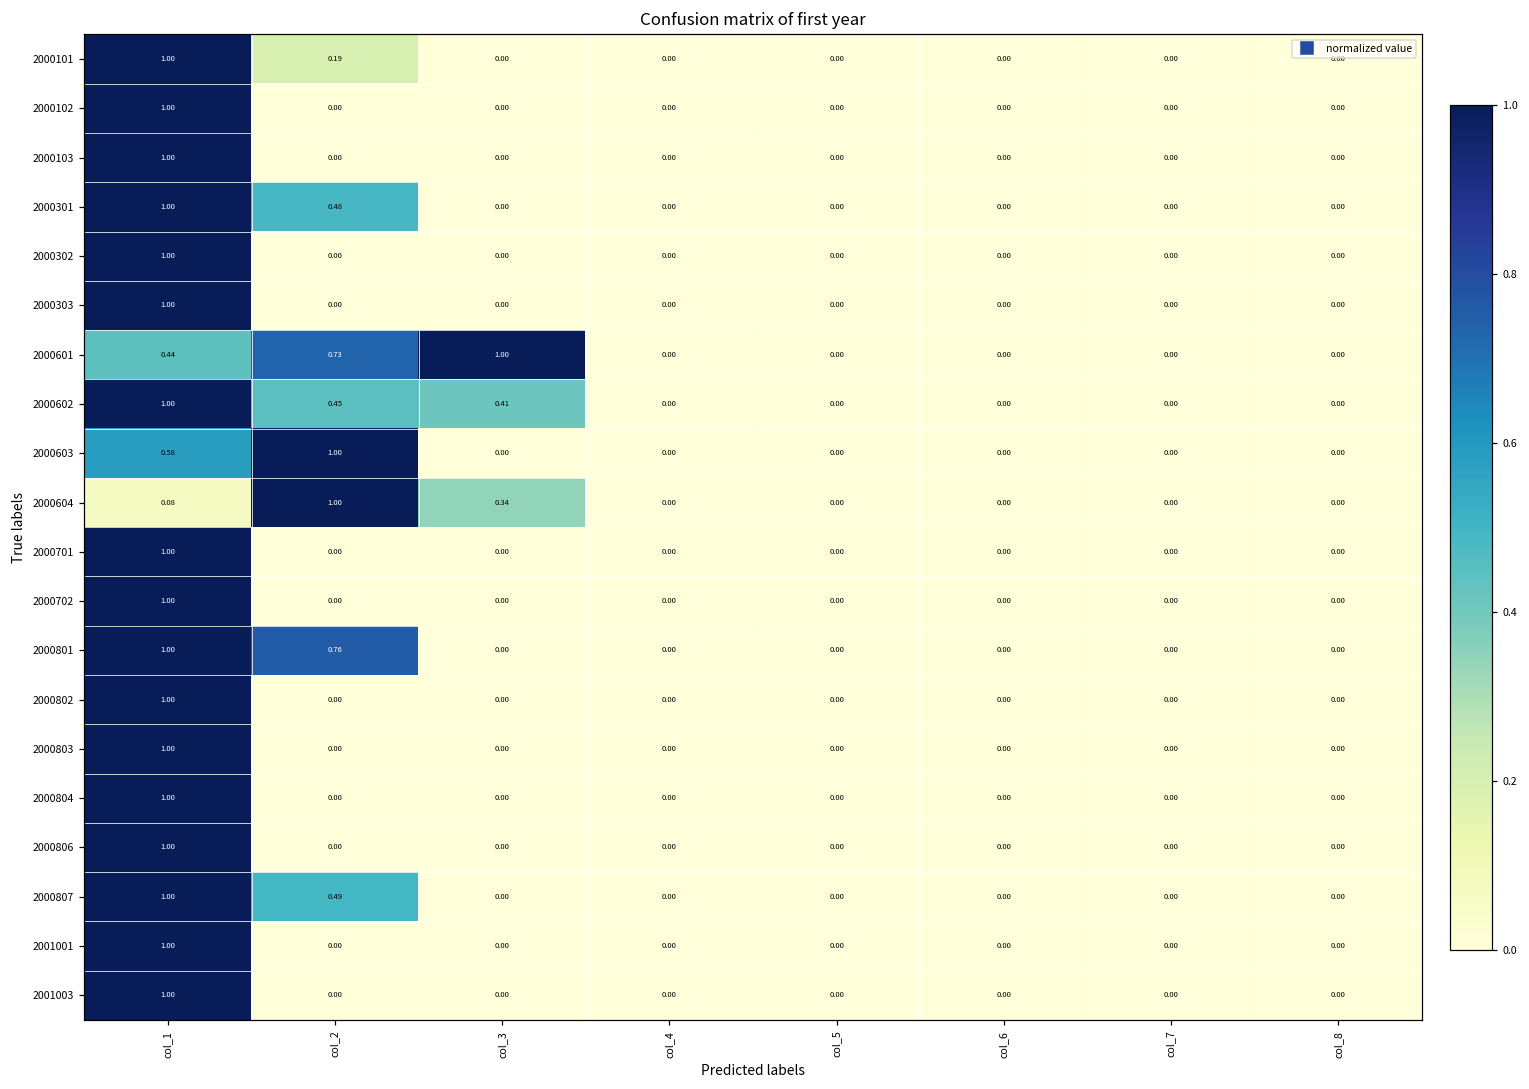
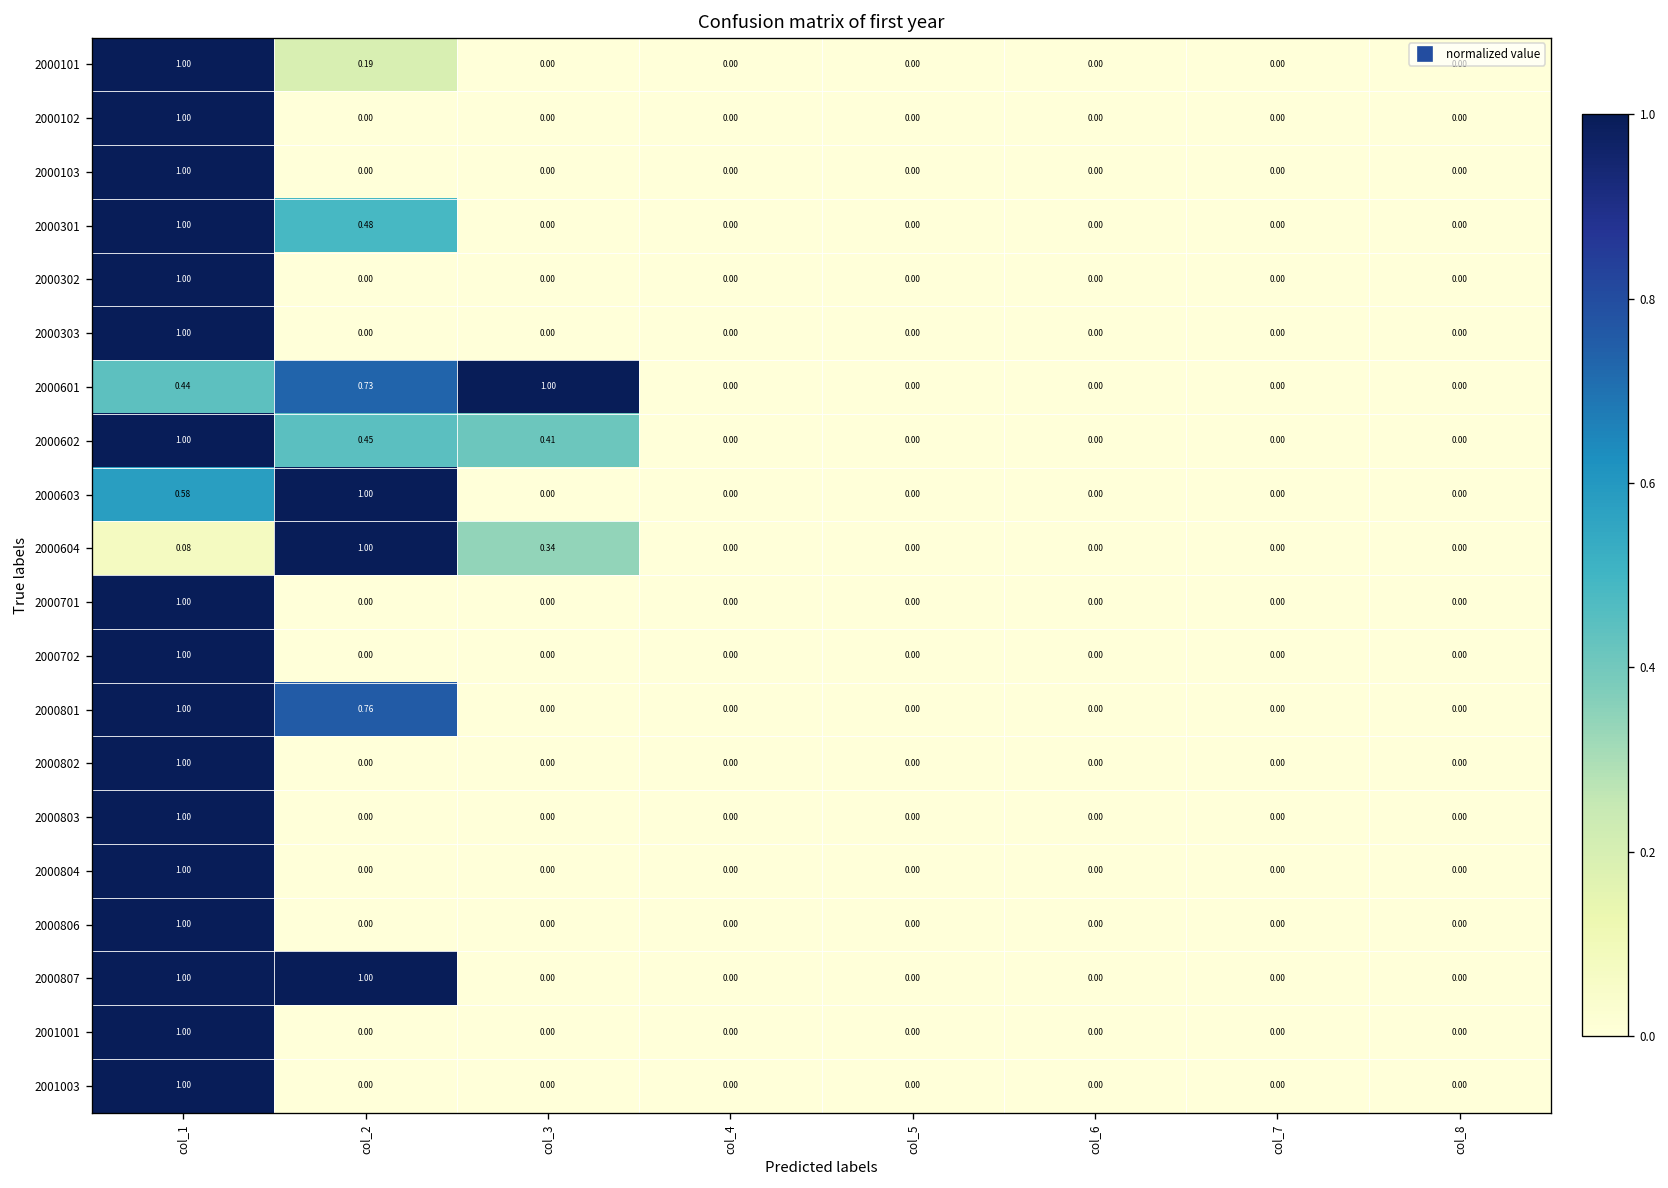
  {
    "2000101": {
      "col_1": 1.00,
      "col_2": 0.19,
      "col_3": 0.00,
      "col_4": 0.00,
      "col_5": 0.00,
      "col_6": 0.00,
      "col_7": 0.00
    },
    "2000102": {
      "col_1": 1.00,
      "col_2": 0.00,
      "col_3": 0.00,
      "col_4": 0.00,
      "col_5": 0.00,
      "col_6": 0.00,
      "col_7": 0.00,
      "col_8": 0.00
    },
    "2000103": {
      "col_1": 1.00,
      "col_2": 0.00,
      "col_3": 0.00,
      "col_4": 0.00,
      "col_5": 0.00,
      "col_6": 0.00,
      "col_7": 0.00,
      "col_8": 0.00
    },
    "2000301": {
      "col_1": 1.00,
      "col_2": 0.48,
      "col_3": 0.00,
      "col_4": 0.00,
      "col_5": 0.00,
      "col_6": 0.00,
      "col_7": 0.00,
      "col_8": 0.00
    },
    "2000302": {
      "col_1": 1.00,
      "col_2": 0.00,
      "col_3": 0.00,
      "col_4": 0.00,
      "col_5": 0.00,
      "col_6": 0.00,
      "col_7": 0.00,
      "col_8": 0.00
    },
    "2000303": {
      "col_1": 1.00,
      "col_2": 0.00,
      "col_3": 0.00,
      "col_4": 0.00,
      "col_5": 0.00,
      "col_6": 0.00,
      "col_7": 0.00,
      "col_8": 0.00
    },
    "2000601": {
      "col_1": 0.44,
      "col_2": 0.73,
      "col_3": 1.00,
      "col_4": 0.00,
      "col_5": 0.00,
      "col_6": 0.00,
      "col_7": 0.00,
      "col_8": 0.00
    },
    "2000602": {
      "col_1": 1.00,
      "col_2": 0.45,
      "col_3": 0.41,
      "col_4": 0.00,
      "col_5": 0.00,
      "col_6": 0.00,
      "col_7": 0.00,
      "col_8": 0.00
    },
    "2000603": {
      "col_1": 0.58,
      "col_2": 1.00,
      "col_3": 0.00,
      "col_4": 0.00,
      "col_5": 0.00,
      "col_6": 0.00,
      "col_7": 0.00,
      "col_8": 0.00
    },
    "2000604": {
      "col_1": 0.08,
      "col_2": 1.00,
      "col_3": 0.34,
      "col_4": 0.00,
      "col_5": 0.00,
      "col_6": 0.00,
      "col_7": 0.00,
      "col_8": 0.00
    },
    "2000701": {
      "col_1": 1.00,
      "col_2": 0.00,
      "col_3": 0.00,
      "col_4": 0.00,
      "col_5": 0.00,
      "col_6": 0.00,
      "col_7": 0.00,
      "col_8": 0.00
    },
    "2000702": {
      "col_1": 1.00,
      "col_2": 0.00,
      "col_3": 0.00,
      "col_4": 0.00,
      "col_5": 0.00,
      "col_6": 0.00,
      "col_7": 0.00,
      "col_8": 0.00
    },
    "2000801": {
      "col_1": 1.00,
      "col_2": 0.76,
      "col_3": 0.00,
      "col_4": 0.00,
      "col_5": 0.00,
      "col_6": 0.00,
      "col_7": 0.00,
      "col_8": 0.00
    },
    "2000802": {
      "col_1": 1.00,
      "col_2": 0.00,
      "col_3": 0.00,
      "col_4": 0.00,
      "col_5": 0.00,
      "col_6": 0.00,
      "col_7": 0.00,
      "col_8": 0.00
    },
    "2000803": {
      "col_1": 1.00,
      "col_2": 0.00,
      "col_3": 0.00,
      "col_4": 0.00,
      "col_5": 0.00,
      "col_6": 0.00,
      "col_7": 0.00,
      "col_8": 0.00
    },
    "2000804": {
      "col_1": 1.00,
      "col_2": 0.00,
      "col_3": 0.00,
      "col_4": 0.00,
      "col_5": 0.00,
      "col_6": 0.00,
      "col_7": 0.00,
      "col_8": 0.00
    },
    "2000806": {
      "col_1": 1.00,
      "col_2": 0.00,
      "col_3": 0.00,
      "col_4": 0.00,
      "col_5": 0.00,
      "col_6": 0.00,
      "col_7": 0.00,
      "col_8": 0.00
    },
    "2000807": {
      "col_1": 1.00,
-     "col_2": 0.49,
+     "col_2": 1.00,
      "col_3": 0.00,
      "col_4": 0.00,
      "col_5": 0.00,
      "col_6": 0.00,
      "col_7": 0.00,
      "col_8": 0.00
    },
    "2001001": {
      "col_1": 1.00,
      "col_2": 0.00,
      "col_3": 0.00,
      "col_4": 0.00,
      "col_5": 0.00,
      "col_6": 0.00,
      "col_7": 0.00,
      "col_8": 0.00
    },
    "2001003": {
      "col_1": 1.00,
      "col_2": 0.00,
      "col_3": 0.00,
      "col_4": 0.00,
      "col_5": 0.00,
      "col_6": 0.00,
      "col_7": 0.00,
      "col_8": 0.00
    }
  }
